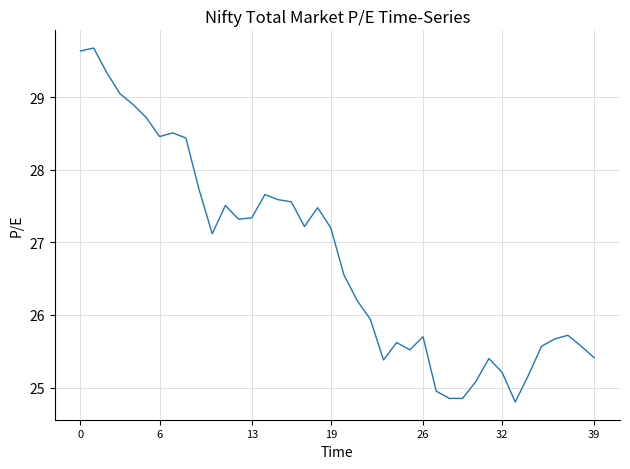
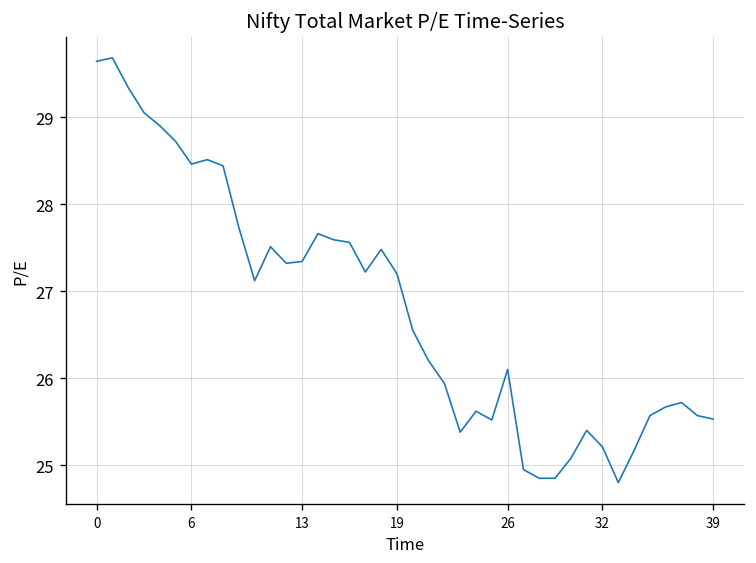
  {
    "0": 29.6,
    "6": 28.5,
    "13": 27.3,
    "19": 27.2,
-   "26": 25.7,
+   "26": 26.1,
    "32": 25.2,
-   "39": 25.4
+   "39": 25.5
  }
